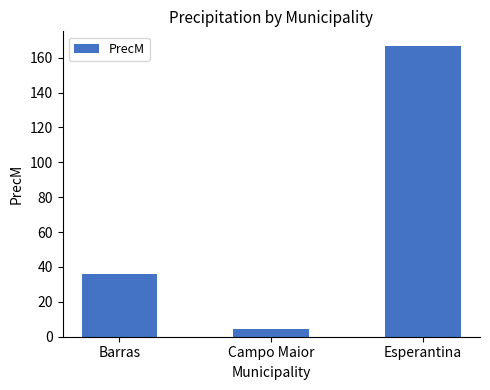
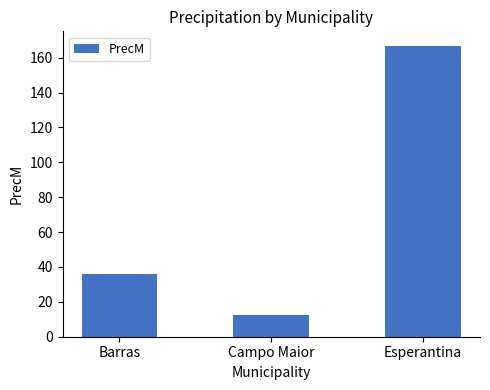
  {
    "Barras": 36,
-   "Campo Maior": 5,
+   "Campo Maior": 12,
    "Esperantina": 167
  }
